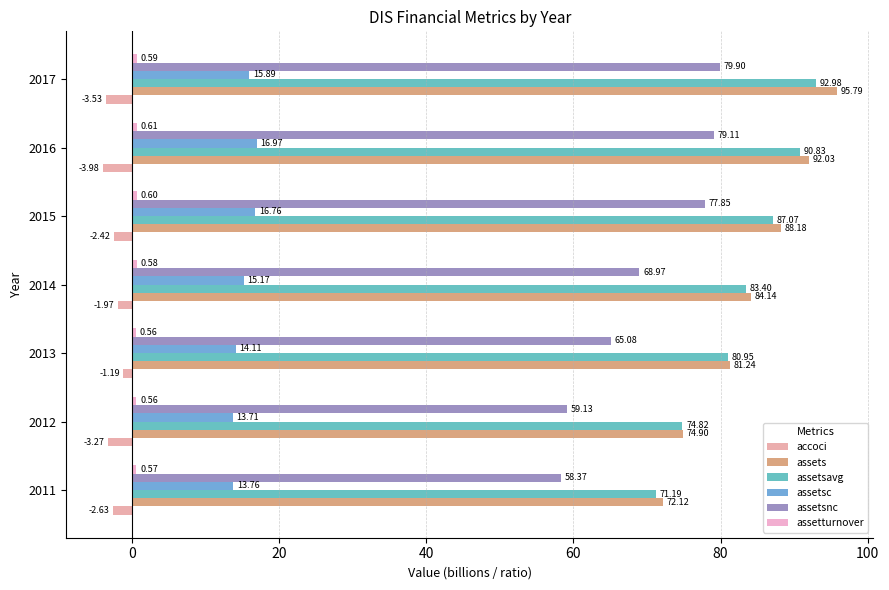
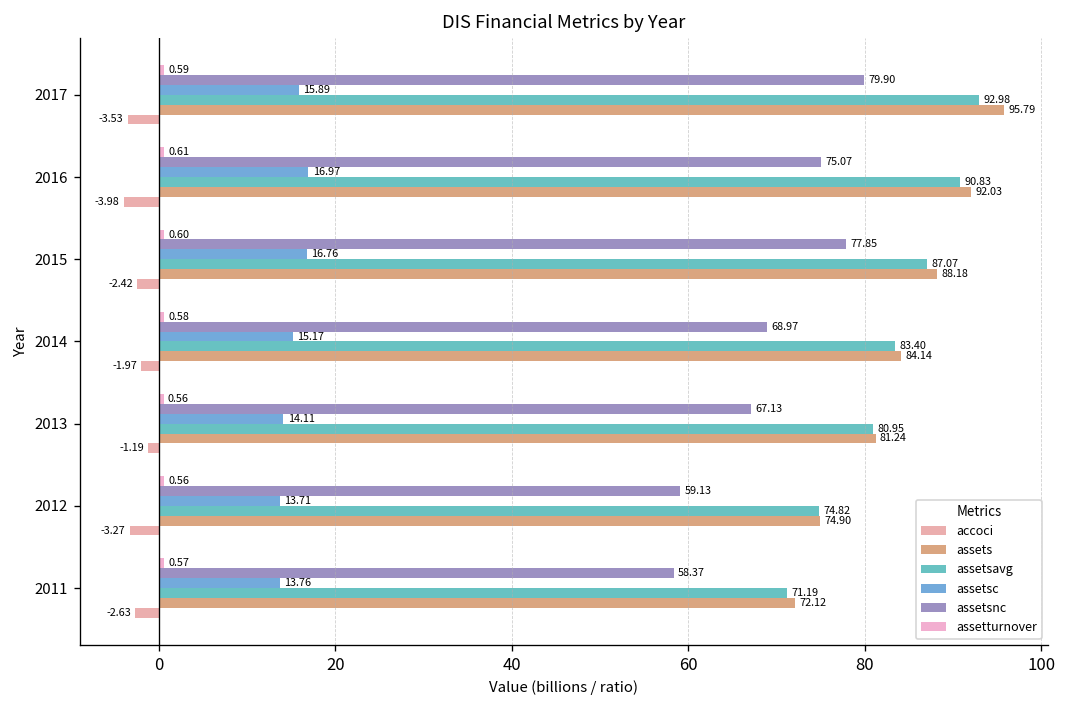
  {
    "assetsnc": {
      "2017": 79.90,
-     "2016": 79.11,
+     "2016": 75.07,
      "2015": 77.85,
      "2014": 68.97,
-     "2013": 65.08,
+     "2013": 67.13,
      "2012": 59.13,
      "2011": 58.37
    }
  }
